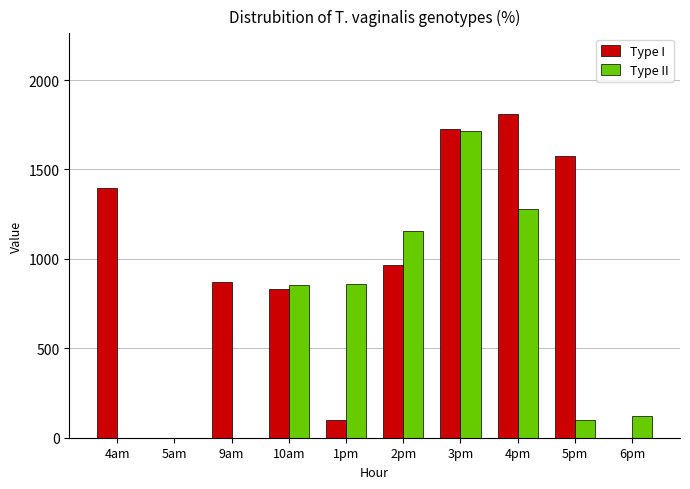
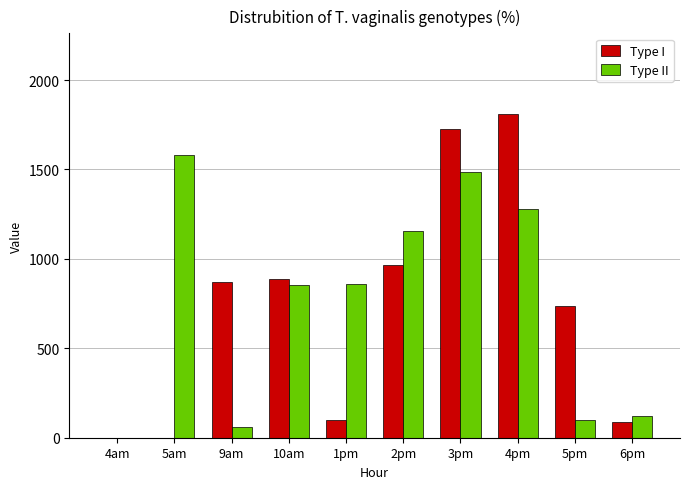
  {
    "Type I": {
-     "4am": 1400,
+     "4am": 0,
      "5am": 0,
      "9am": 870,
-     "10am": 830,
+     "10am": 890,
      "1pm": 100,
      "2pm": 960,
      "3pm": 1730,
      "4pm": 1810,
-     "5pm": 1570,
-     "6pm": 0
+     "5pm": 740,
+     "6pm": 90
    },
    "Type II": {
      "4am": 0,
-     "5am": 0,
-     "9am": 0,
+     "5am": 1580,
+     "9am": 60,
      "10am": 850,
      "1pm": 860,
      "2pm": 1160,
-     "3pm": 1710,
+     "3pm": 1490,
      "4pm": 1280,
      "5pm": 100,
      "6pm": 120
    }
  }
